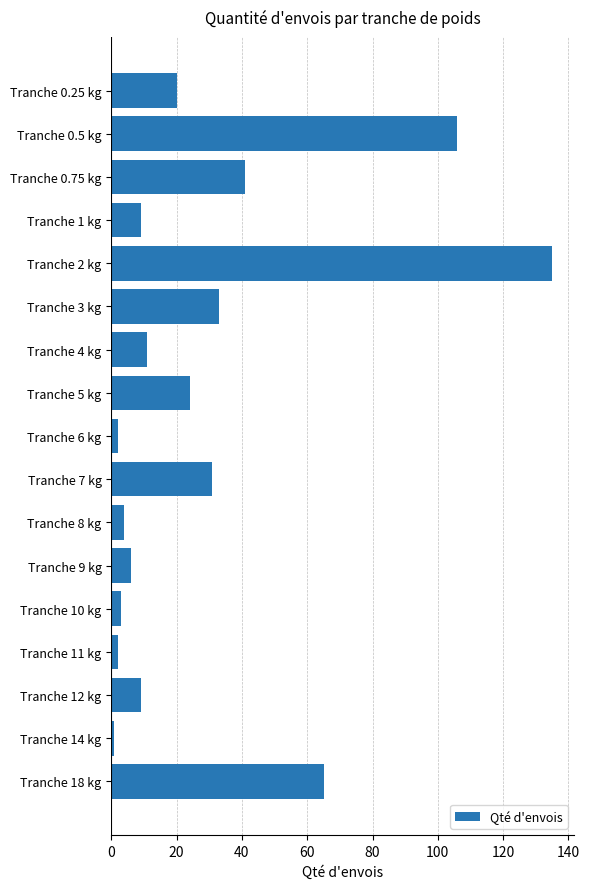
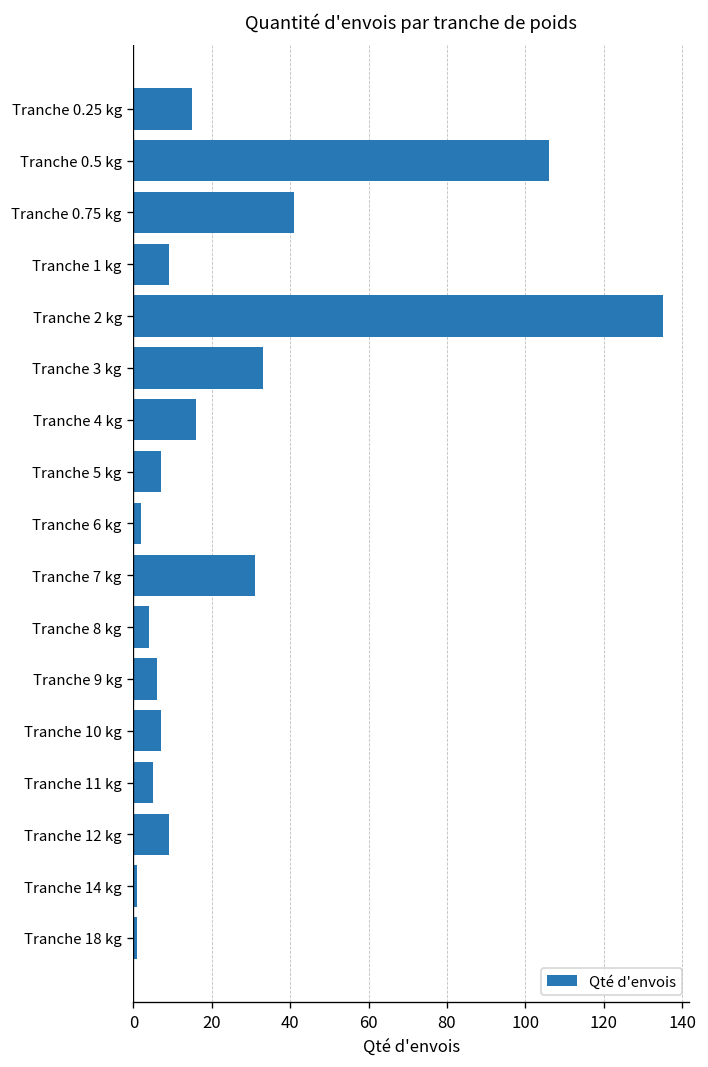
  {
-   "Tranche 0.25 kg": 20,
+   "Tranche 0.25 kg": 15,
    "Tranche 0.5 kg": 106,
    "Tranche 0.75 kg": 41,
    "Tranche 1 kg": 9,
    "Tranche 2 kg": 135,
    "Tranche 3 kg": 33,
-   "Tranche 4 kg": 11,
-   "Tranche 5 kg": 24,
+   "Tranche 4 kg": 16,
+   "Tranche 5 kg": 7,
    "Tranche 6 kg": 2,
    "Tranche 7 kg": 31,
    "Tranche 8 kg": 4,
    "Tranche 9 kg": 6,
-   "Tranche 10 kg": 3,
-   "Tranche 11 kg": 2,
+   "Tranche 10 kg": 7,
+   "Tranche 11 kg": 5,
    "Tranche 12 kg": 9,
    "Tranche 14 kg": 1,
-   "Tranche 18 kg": 65
+   "Tranche 18 kg": 1
  }
